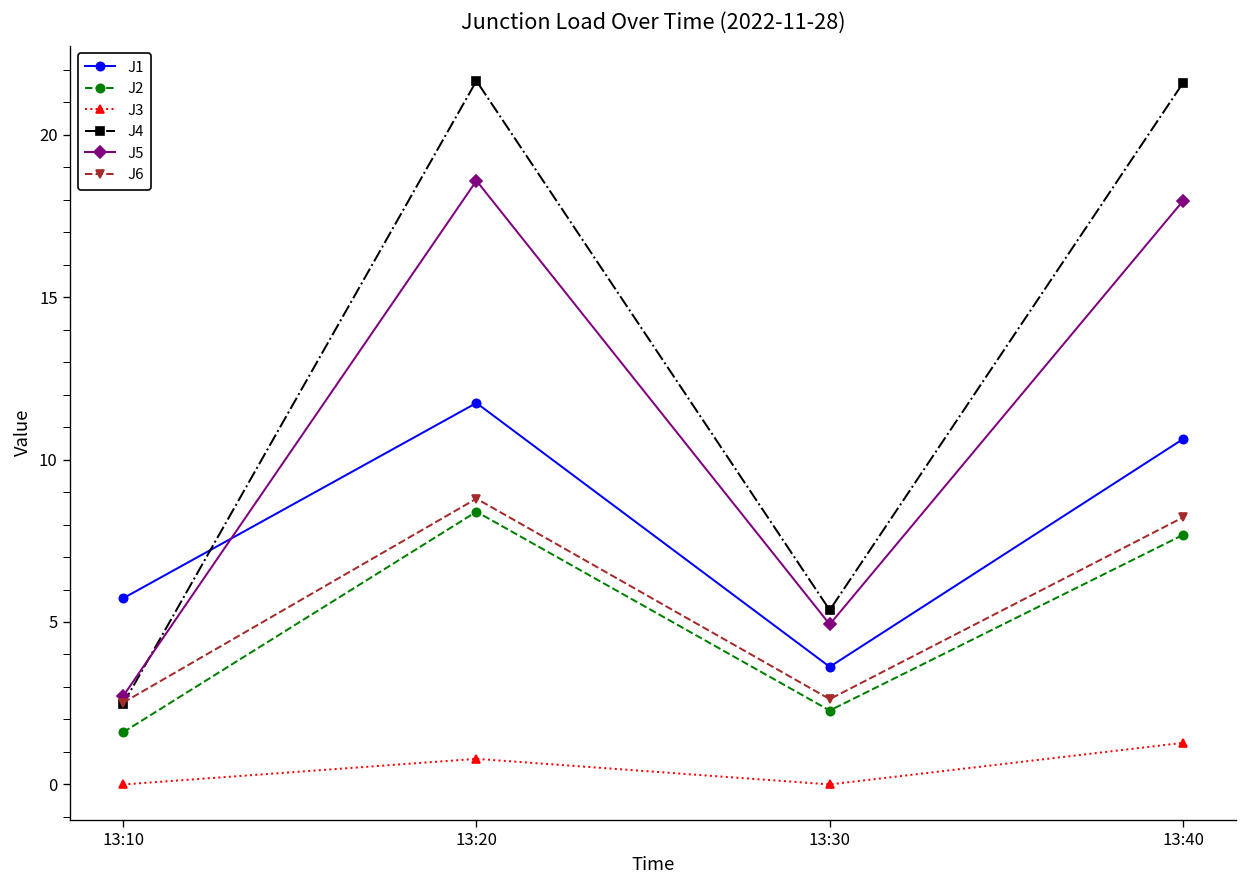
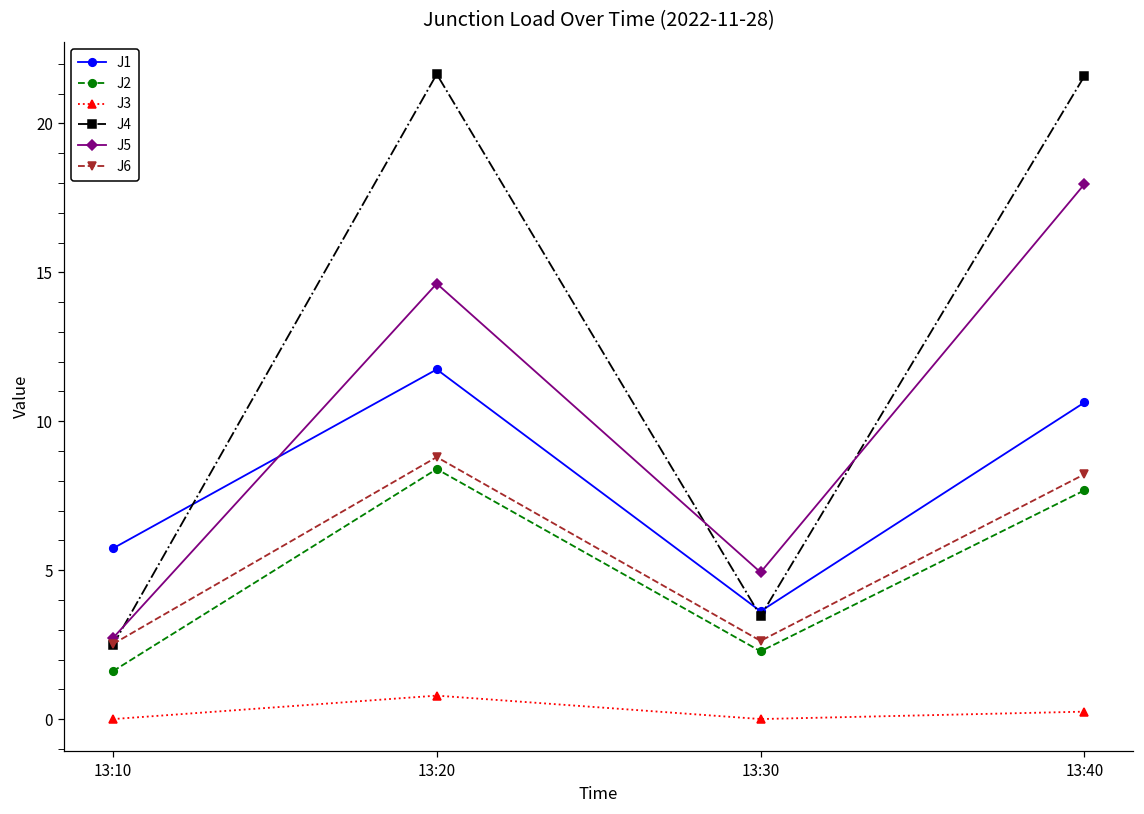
  {
    "J1": {
      "13:10": 5.7,
      "13:20": 11.7,
      "13:30": 3.6,
      "13:40": 10.6
    },
    "J2": {
      "13:10": 1.6,
      "13:20": 8.4,
      "13:30": 2.3,
      "13:40": 7.7
    },
    "J3": {
      "13:10": 0.0,
      "13:20": 0.8,
      "13:30": 0.0,
-     "13:40": 1.3
+     "13:40": 0.3
    },
    "J4": {
      "13:20": 21.7,
-     "13:30": 5.4,
+     "13:30": 3.5,
      "13:40": 21.6
    },
    "J5": {
      "13:10": 2.7,
-     "13:20": 18.6,
+     "13:20": 14.6,
      "13:30": 4.9,
      "13:40": 18.0
    },
    "J6": {
      "13:20": 8.8,
      "13:30": 2.6,
      "13:40": 8.2
    }
  }
